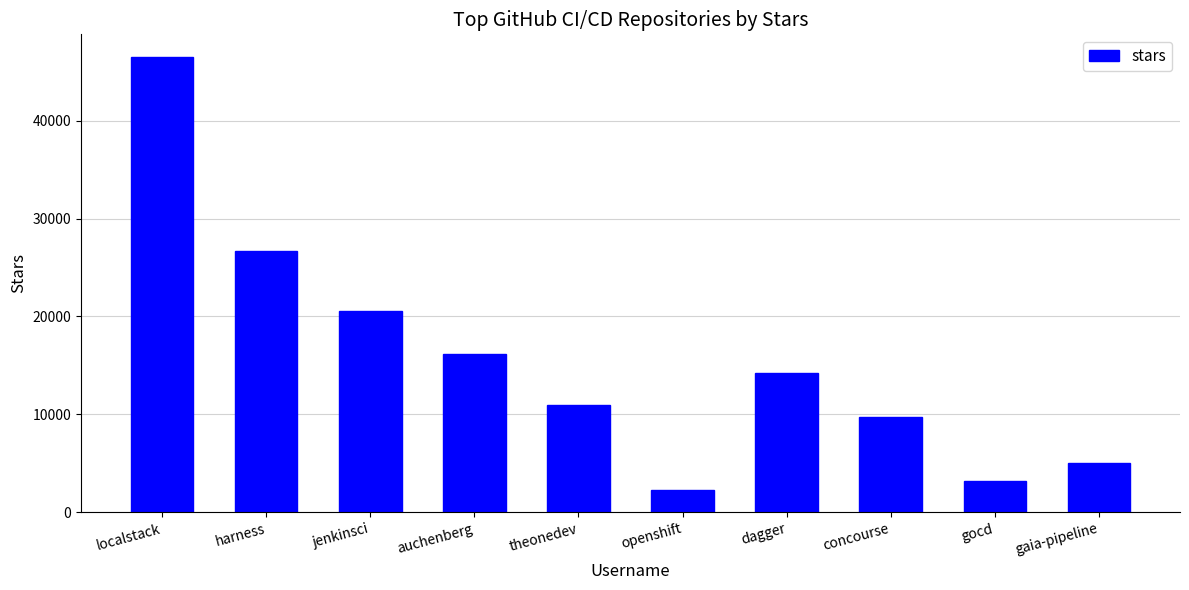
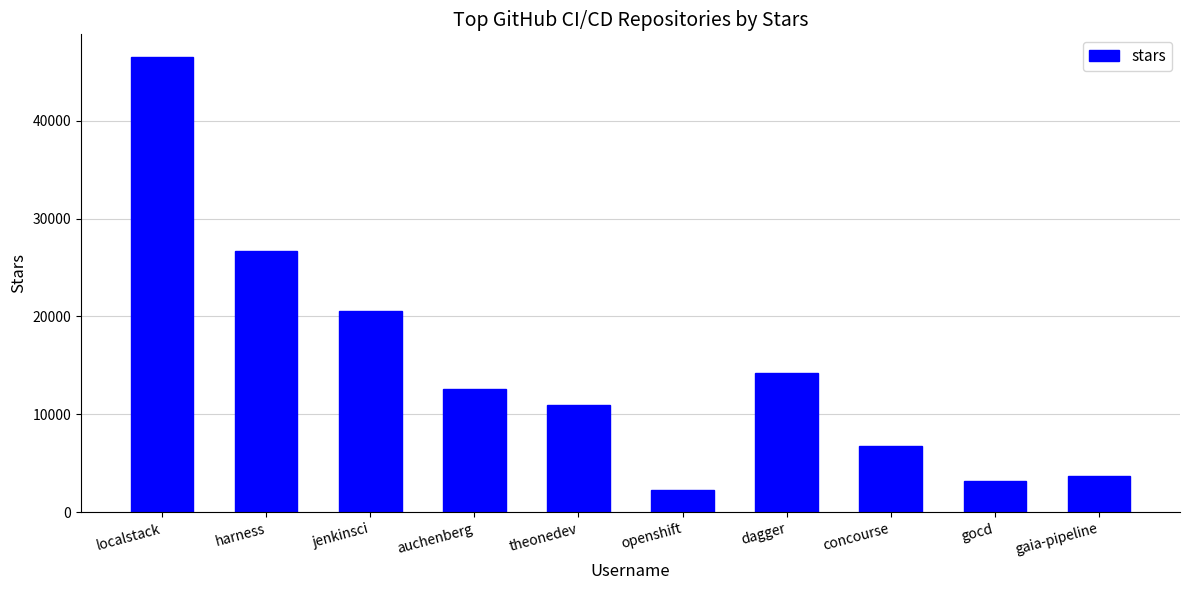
  {
    "localstack": 47000,
    "harness": 27000,
    "jenkinsci": 21000,
-   "auchenberg": 16000,
+   "auchenberg": 13000,
    "theonedev": 11000,
    "openshift": 2000,
    "dagger": 14000,
-   "concourse": 10000,
+   "concourse": 7000,
    "gocd": 3000,
-   "gaia-pipeline": 5000
+   "gaia-pipeline": 4000
  }
